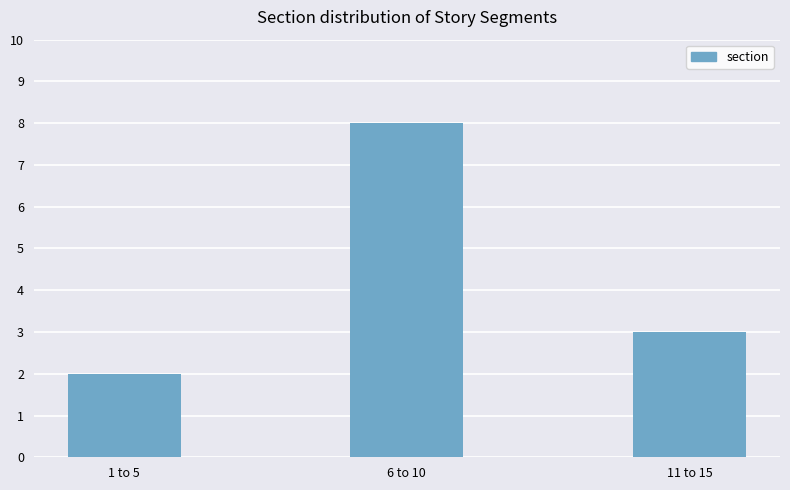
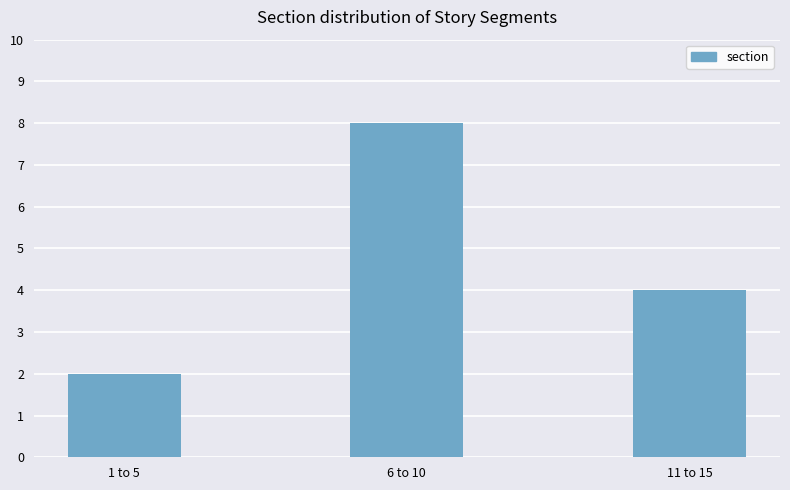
  {
    "1 to 5": 2,
    "6 to 10": 8,
-   "11 to 15": 3
+   "11 to 15": 4
  }
